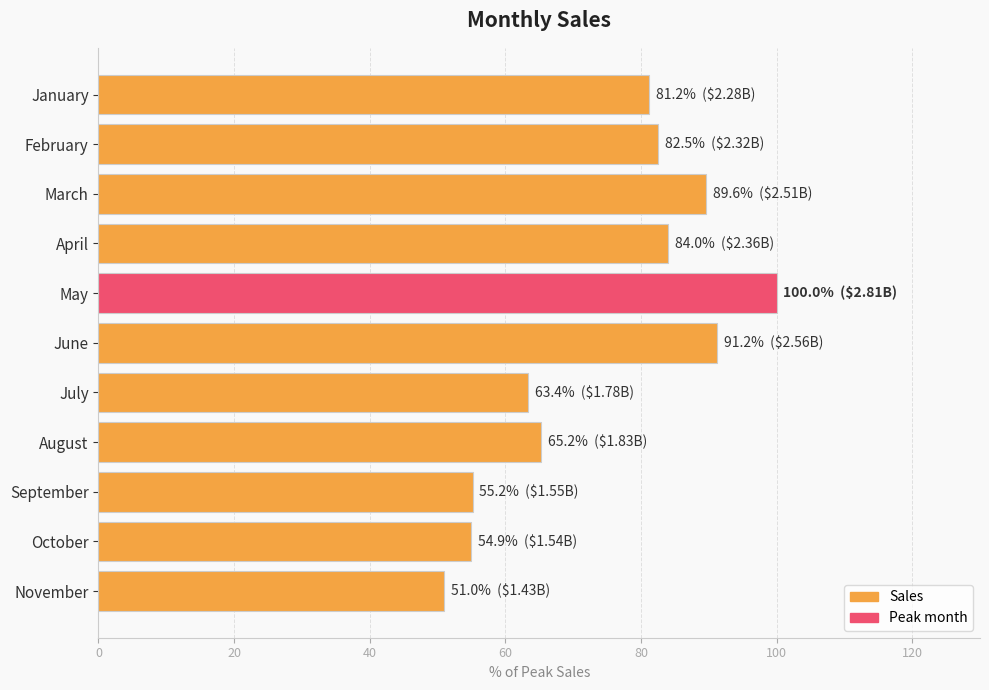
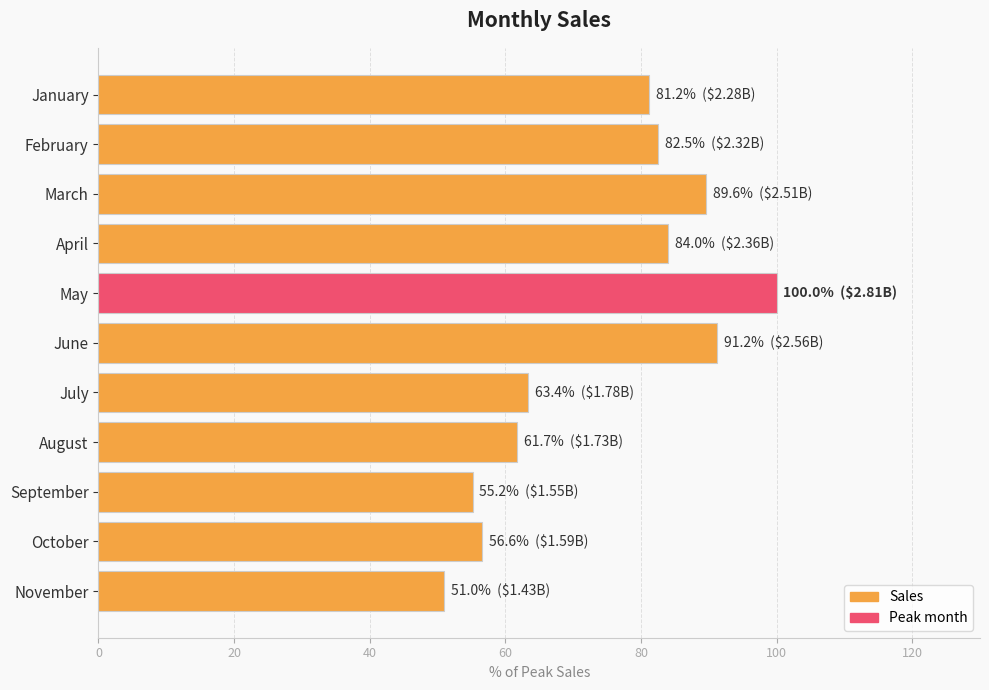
  {
    "January": "81.2%",
    "February": "82.5%",
    "March": "89.6%",
    "April": "84.0%",
    "May": "100.0%",
    "June": "91.2%",
    "July": "63.4%",
-   "August": "65.2% ($1.83B)",
+   "August": "61.7% ($1.73B)",
    "September": "55.2%",
-   "October": "54.9% ($1.54B)",
+   "October": "56.6% ($1.59B)",
    "November": "51.0%"
  }
